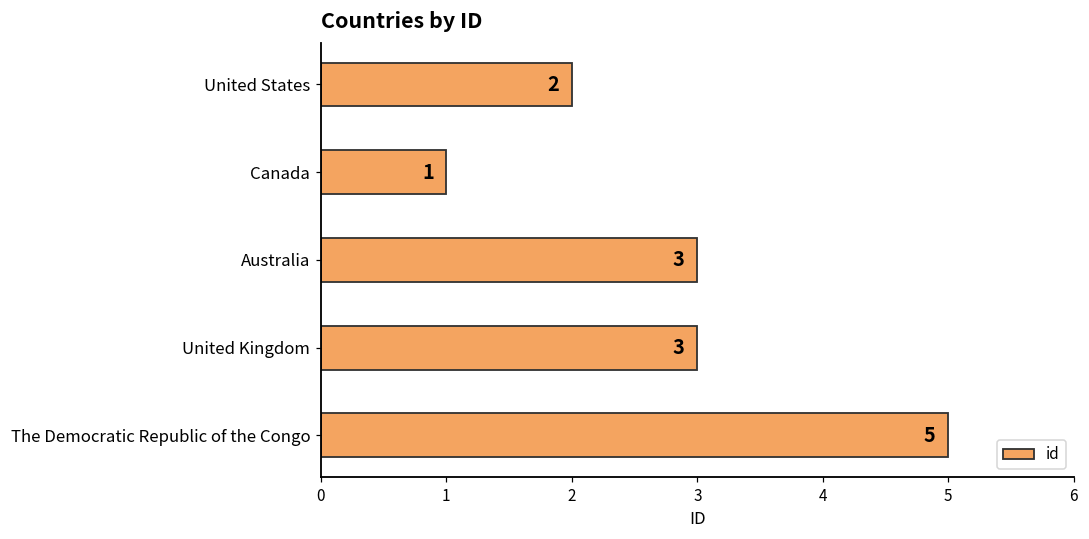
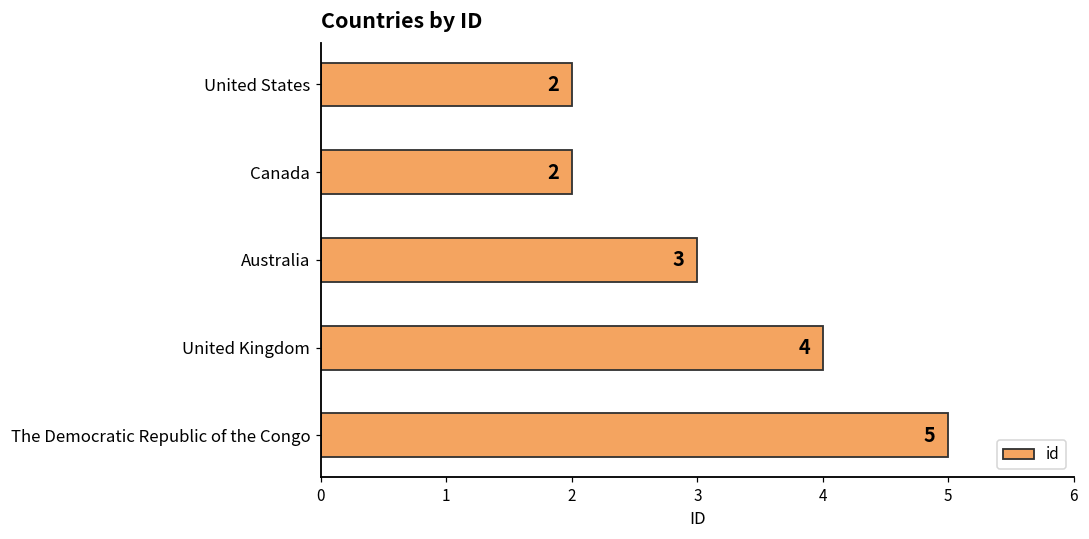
  {
    "United States": 2,
-   "Canada": 1,
+   "Canada": 2,
    "Australia": 3,
-   "United Kingdom": 3,
+   "United Kingdom": 4,
    "The Democratic Republic of the Congo": 5
  }
